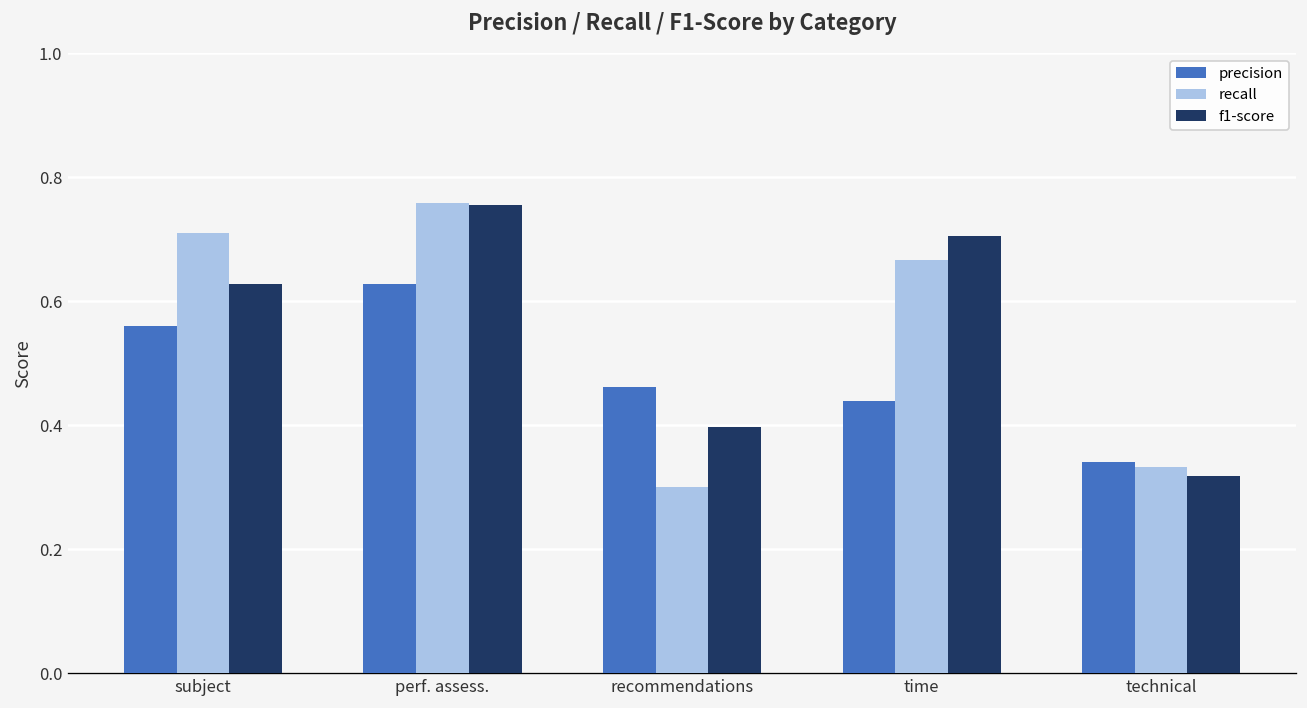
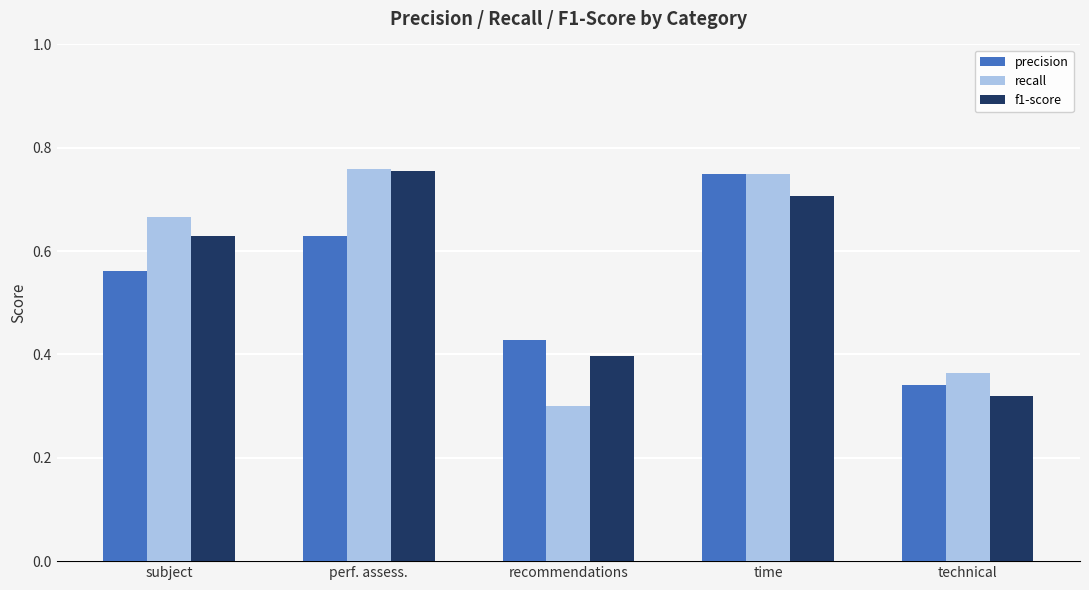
  {
    "precision": {
      "subject": 0.56,
      "perf. assess.": 0.63,
-     "recommendations": 0.46,
-     "time": 0.44,
+     "recommendations": 0.43,
+     "time": 0.75,
      "technical": 0.34
    },
    "recall": {
-     "subject": 0.71,
+     "subject": 0.67,
      "perf. assess.": 0.76,
      "recommendations": 0.30,
-     "time": 0.67,
-     "technical": 0.33
+     "time": 0.75,
+     "technical": 0.37
    },
    "f1-score": {
      "subject": 0.63,
      "perf. assess.": 0.76,
      "recommendations": 0.40,
      "time": 0.71,
      "technical": 0.32
    }
  }
